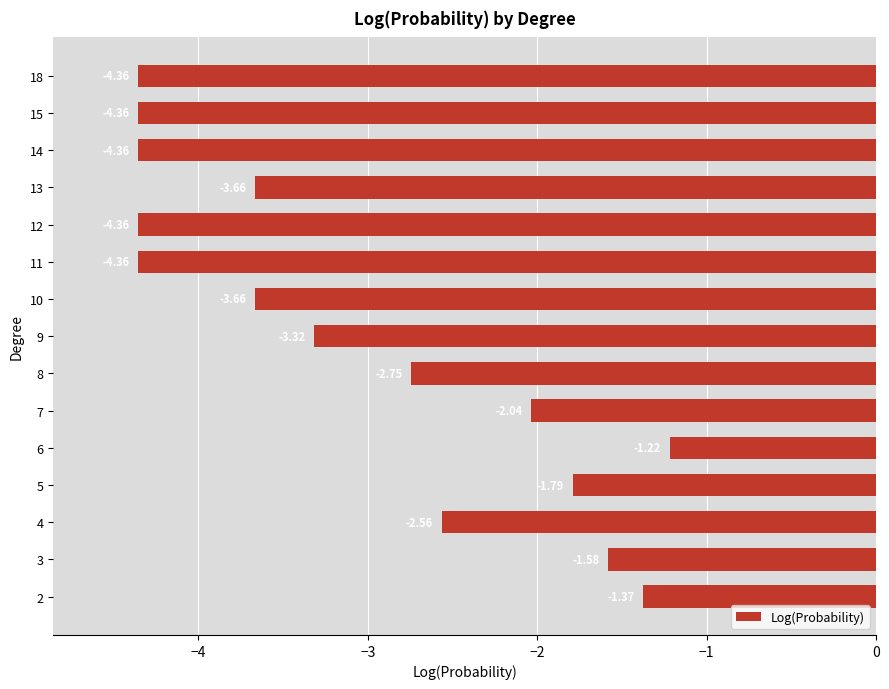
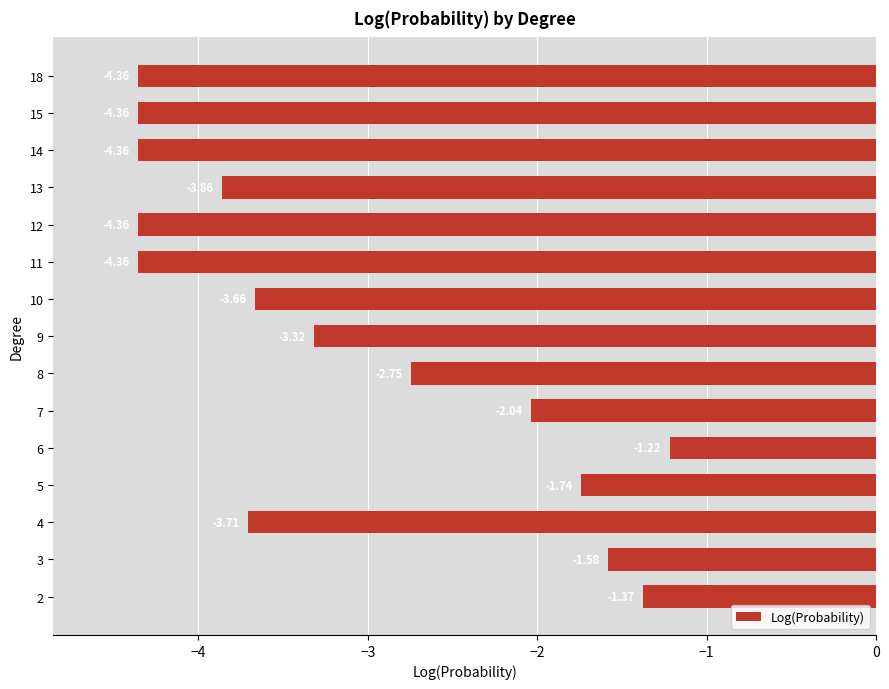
  {
    "18": -4.36,
    "15": -4.36,
    "14": -4.36,
-   "13": -3.66,
+   "13": -3.86,
    "12": -4.36,
    "11": -4.36,
    "10": -3.66,
    "9": -3.32,
    "8": -2.75,
    "7": -2.04,
    "6": -1.22,
-   "5": -1.79,
-   "4": -2.56,
+   "5": -1.74,
+   "4": -3.71,
    "3": -1.58,
    "2": -1.37
  }
